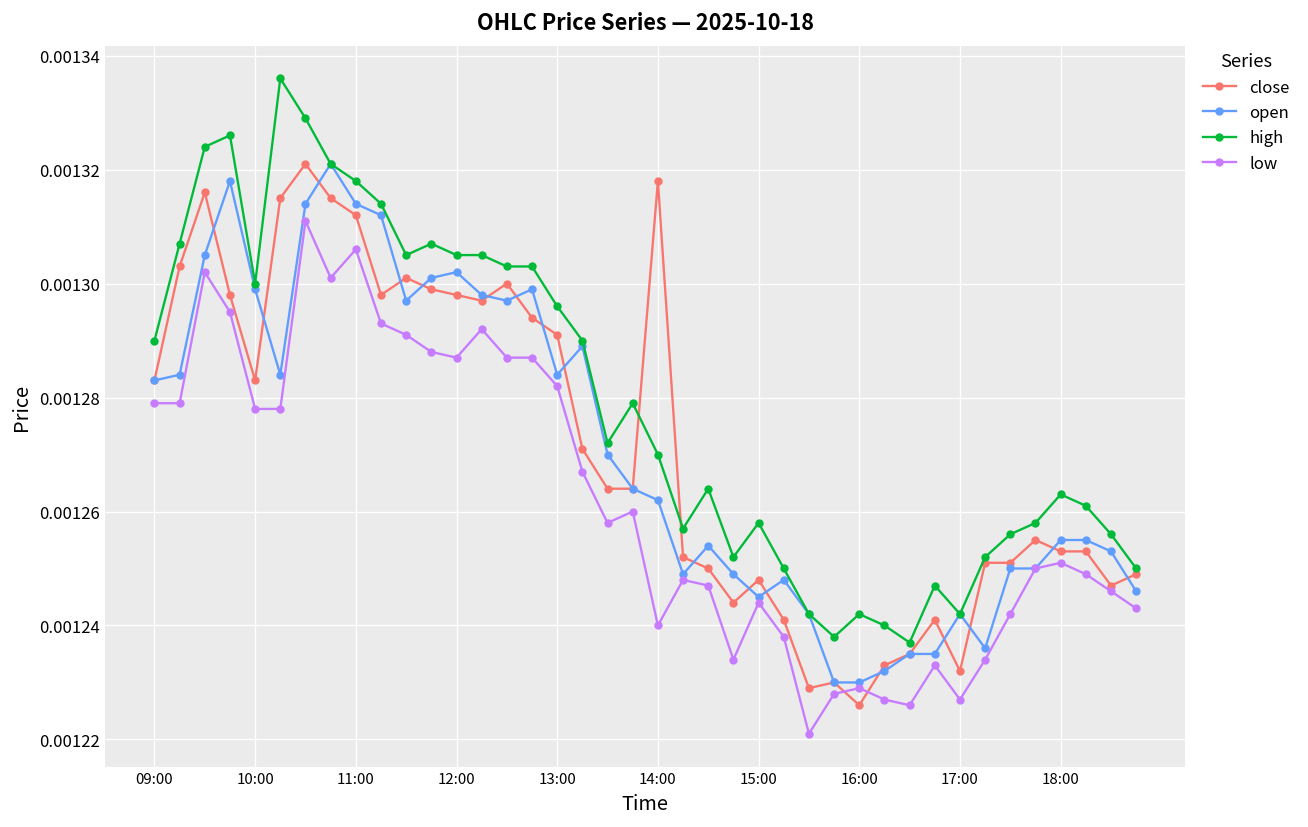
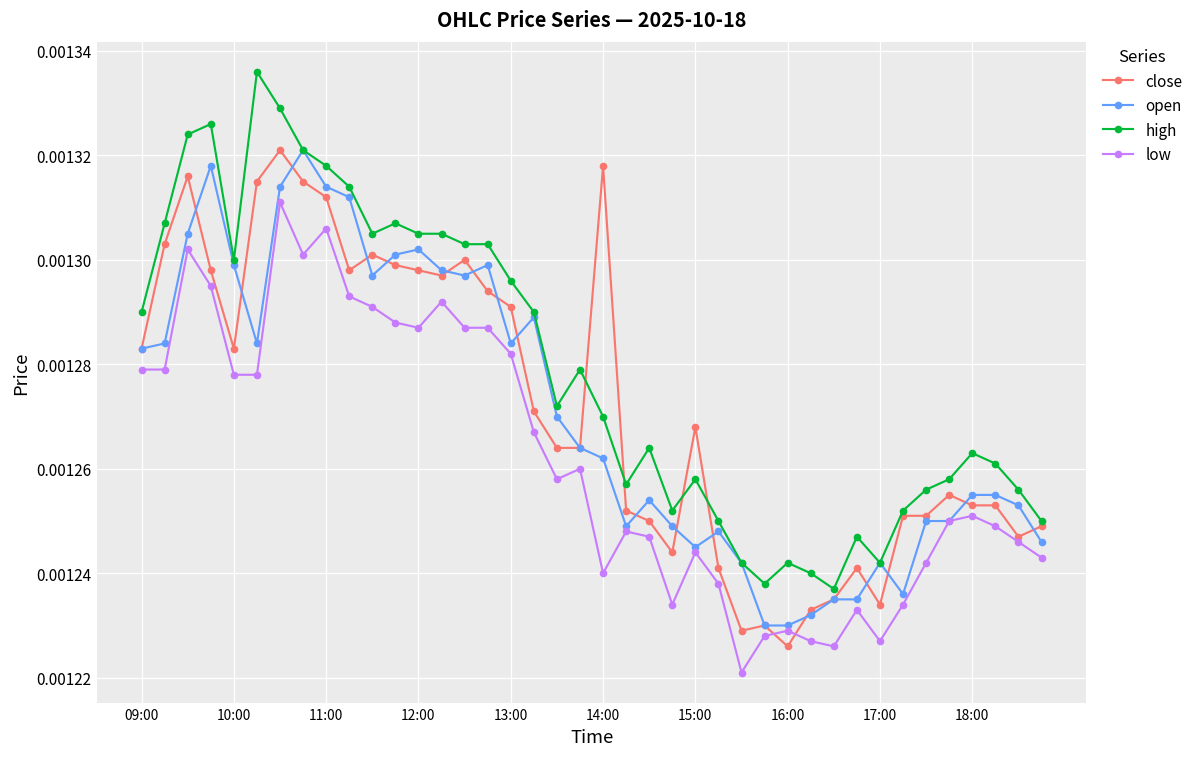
  {
    "close": {
      "10:00": 0.001283,
      "11:00": 0.001312,
      "12:00": 0.001298,
      "13:00": 0.001291,
      "14:00": 0.001318,
-     "15:00": 0.001248,
+     "15:00": 0.001268,
      "16:00": 0.001226,
-     "17:00": 0.001232,
+     "17:00": 0.001234,
      "18:00": 0.001253
    },
    "open": {
      "10:00": 0.001299,
      "11:00": 0.001314,
      "12:00": 0.001302,
      "13:00": 0.001284,
      "14:00": 0.001262,
      "15:00": 0.001245,
      "16:00": 0.001230,
      "18:00": 0.001255
    },
    "high": {
      "09:00": 0.001290,
      "10:00": 0.001300,
      "11:00": 0.001318,
      "12:00": 0.001305,
      "13:00": 0.001296,
      "14:00": 0.001270,
      "15:00": 0.001258,
      "16:00": 0.001242,
      "18:00": 0.001263
    },
    "low": {
      "09:00": 0.001279,
      "10:00": 0.001278,
      "11:00": 0.001306,
      "12:00": 0.001287,
      "13:00": 0.001282,
      "14:00": 0.001240,
      "15:00": 0.001244,
      "16:00": 0.001229,
      "17:00": 0.001227,
      "18:00": 0.001251
    }
  }
